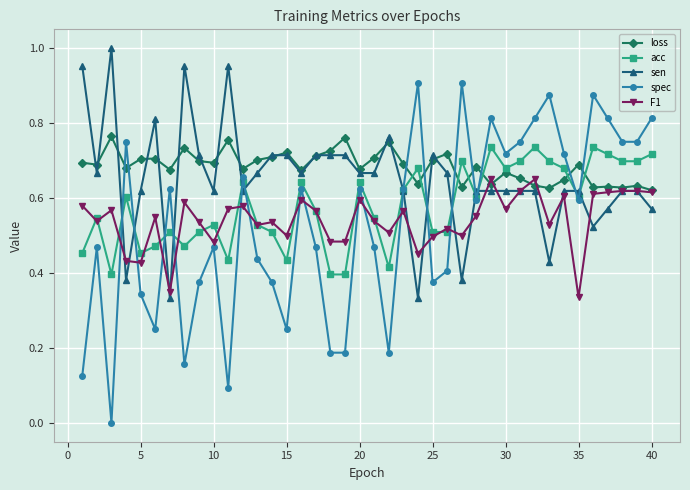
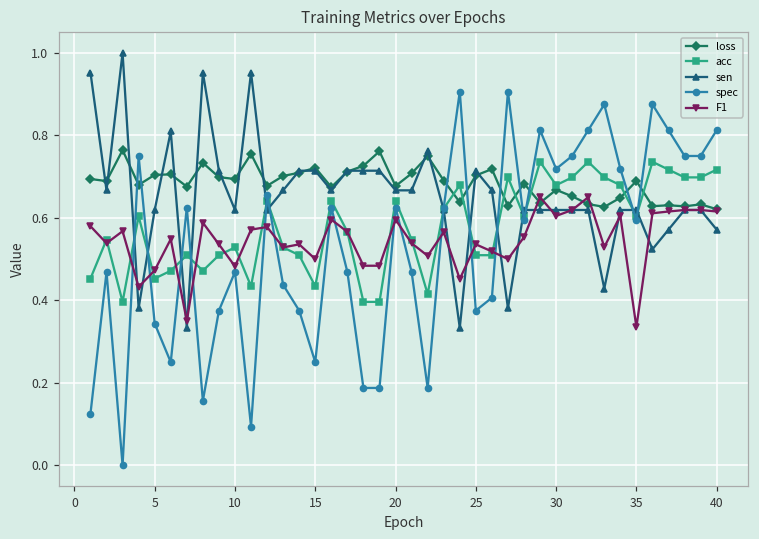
  {
    "F1": {
-     "5": 0.43,
+     "5": 0.47,
      "10": 0.48,
      "15": 0.50,
      "20": 0.60,
-     "25": 0.50,
-     "30": 0.57,
+     "25": 0.54,
+     "30": 0.60,
      "35": 0.34
    }
  }
